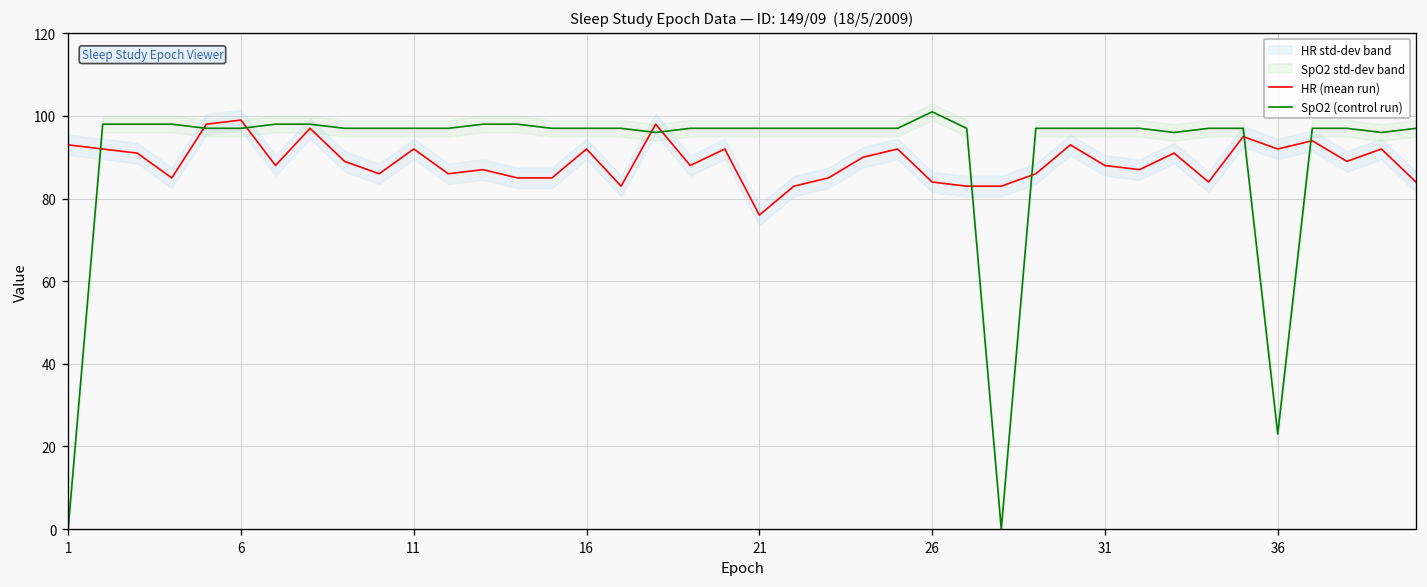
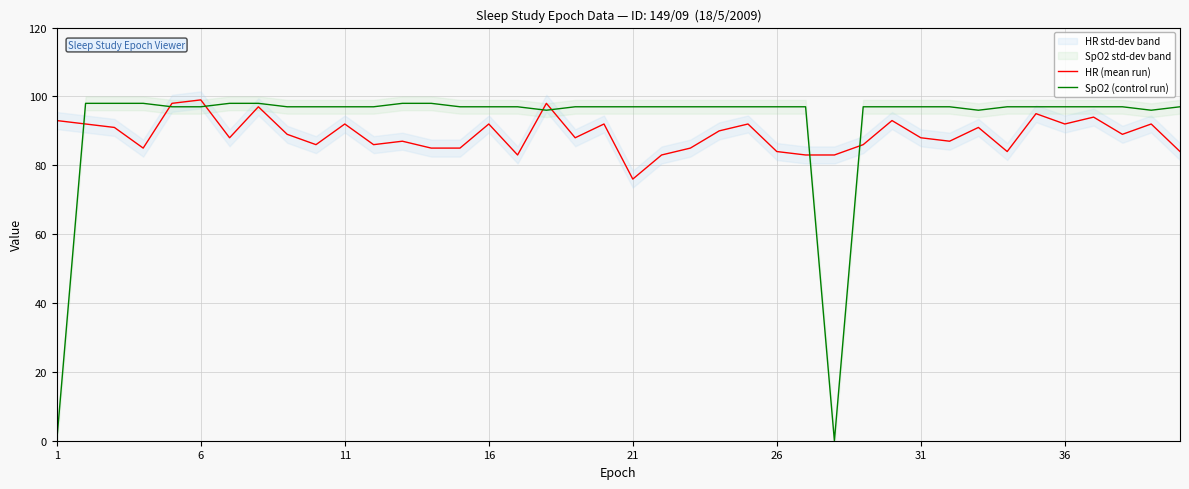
  {
    "HR (mean run)": {
      "1": 93,
      "11": 92,
      "16": 92,
      "21": 76,
      "26": 84,
      "31": 88,
      "36": 92
    },
    "SpO2 (control run)": {
      "1": 0,
      "6": 97,
      "11": 97,
      "16": 97,
      "21": 97,
-     "26": 101,
+     "26": 97,
      "31": 97,
-     "36": 23
+     "36": 97
    }
  }
